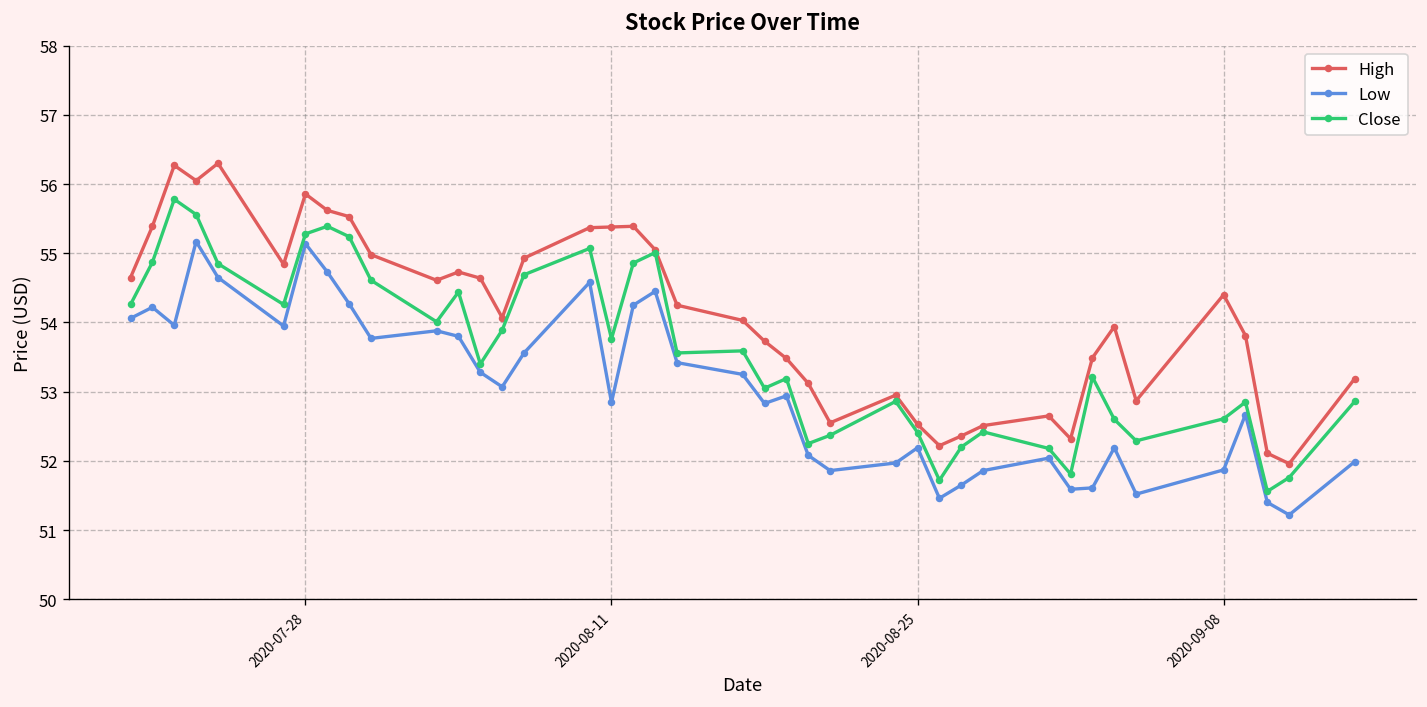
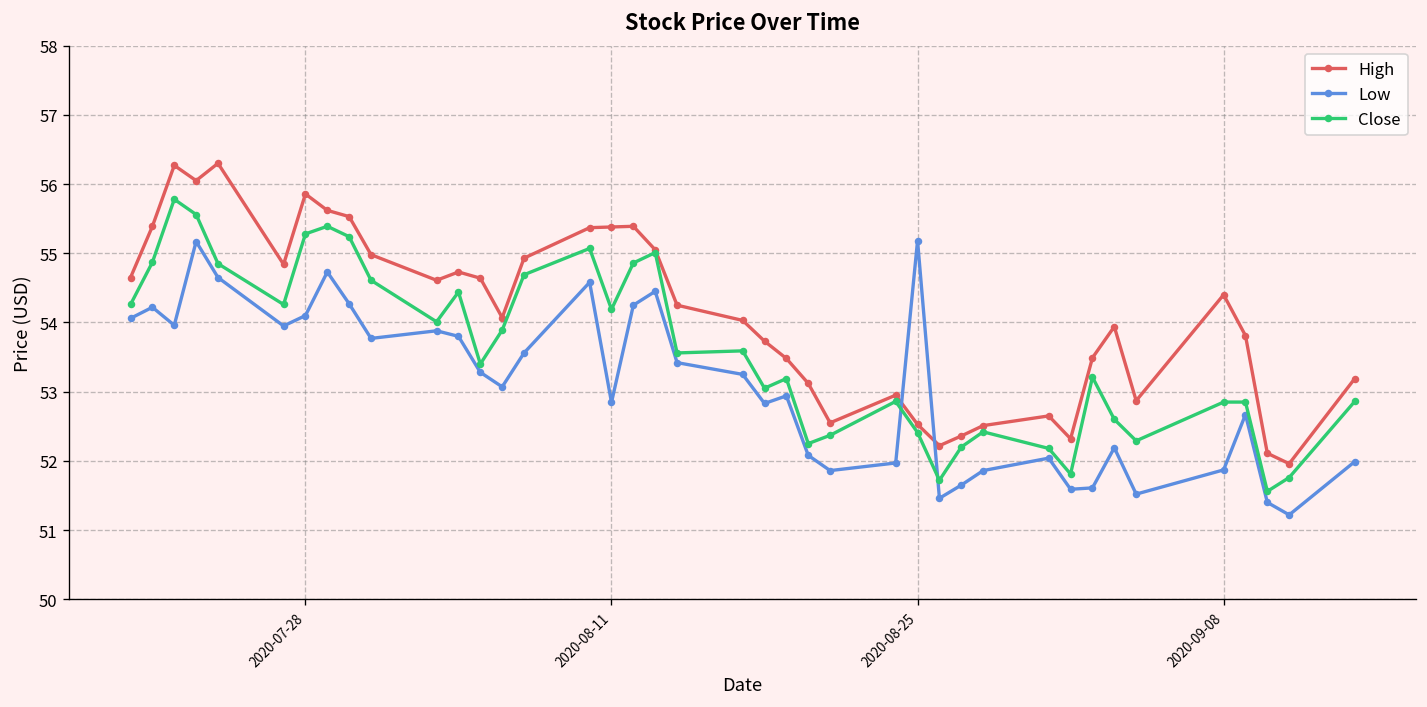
  {
    "High": {
      "2020-07-28": 55.9,
      "2020-08-11": 55.4,
      "2020-08-25": 52.5,
      "2020-09-08": 54.4
    },
    "Low": {
-     "2020-07-28": 55.1,
+     "2020-07-28": 54.1,
      "2020-08-11": 52.8,
-     "2020-08-25": 52.2,
+     "2020-08-25": 55.2,
      "2020-09-08": 51.9
    },
    "Close": {
      "2020-07-28": 55.3,
-     "2020-08-11": 53.8,
+     "2020-08-11": 54.2,
      "2020-08-25": 52.4,
-     "2020-09-08": 52.6
+     "2020-09-08": 52.8
    }
  }
